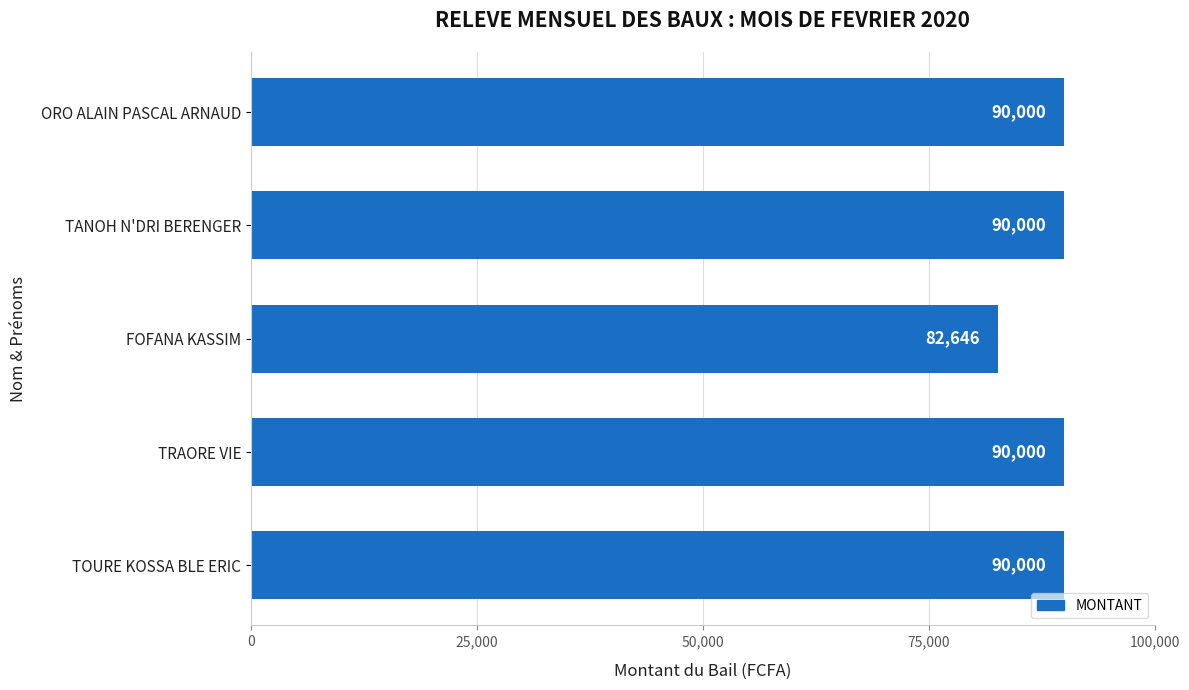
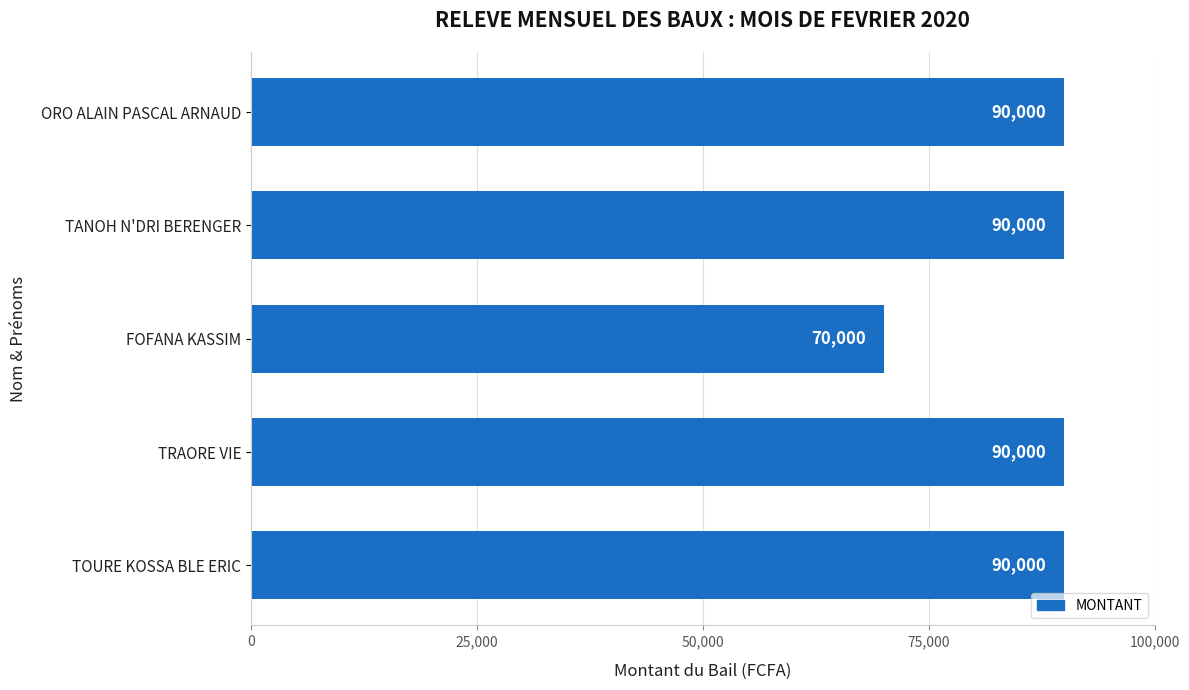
  {
    "ORO ALAIN PASCAL ARNAUD": "90,000",
    "TANOH N'DRI BERENGER": "90,000",
-   "FOFANA KASSIM": "82,646",
+   "FOFANA KASSIM": "70,000",
    "TRAORE VIE": "90,000",
    "TOURE KOSSA BLE ERIC": "90,000"
  }
